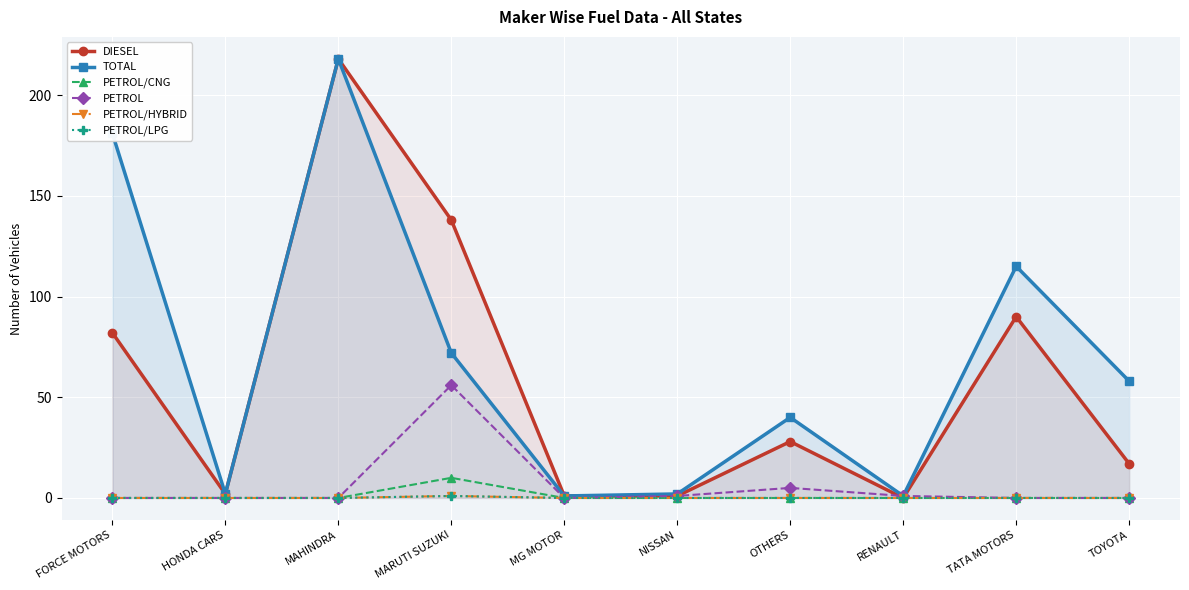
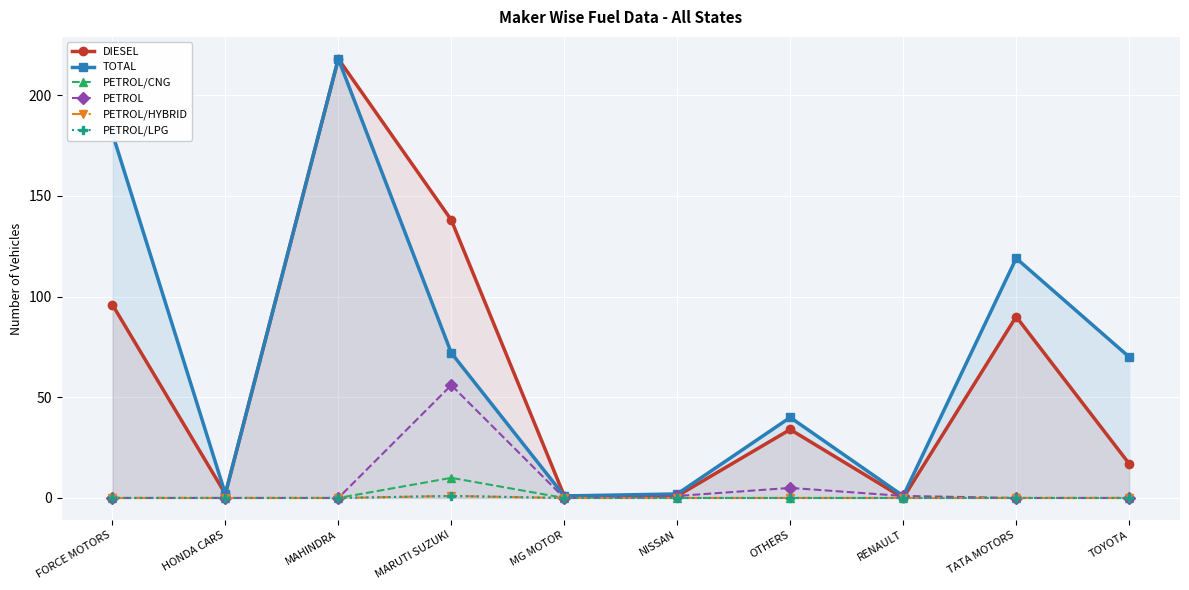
  {
    "DIESEL": {
-     "FORCE MOTORS": 82,
+     "FORCE MOTORS": 96,
      "MARUTI SUZUKI": 138,
-     "OTHERS": 28,
+     "OTHERS": 34,
      "TATA MOTORS": 90,
      "TOYOTA": 17
    },
    "TOTAL": {
      "MARUTI SUZUKI": 72,
      "OTHERS": 40,
-     "TATA MOTORS": 115,
-     "TOYOTA": 58
+     "TATA MOTORS": 119,
+     "TOYOTA": 70
    },
    "PETROL": {
      "MARUTI SUZUKI": 56,
      "OTHERS": 5
    }
  }
